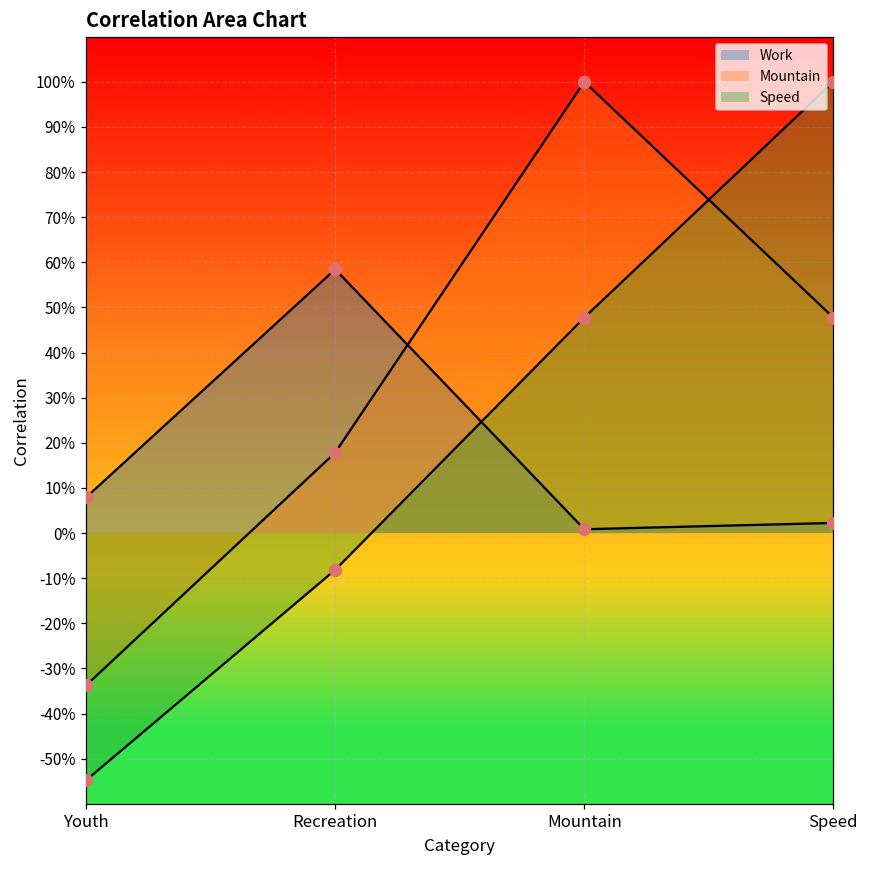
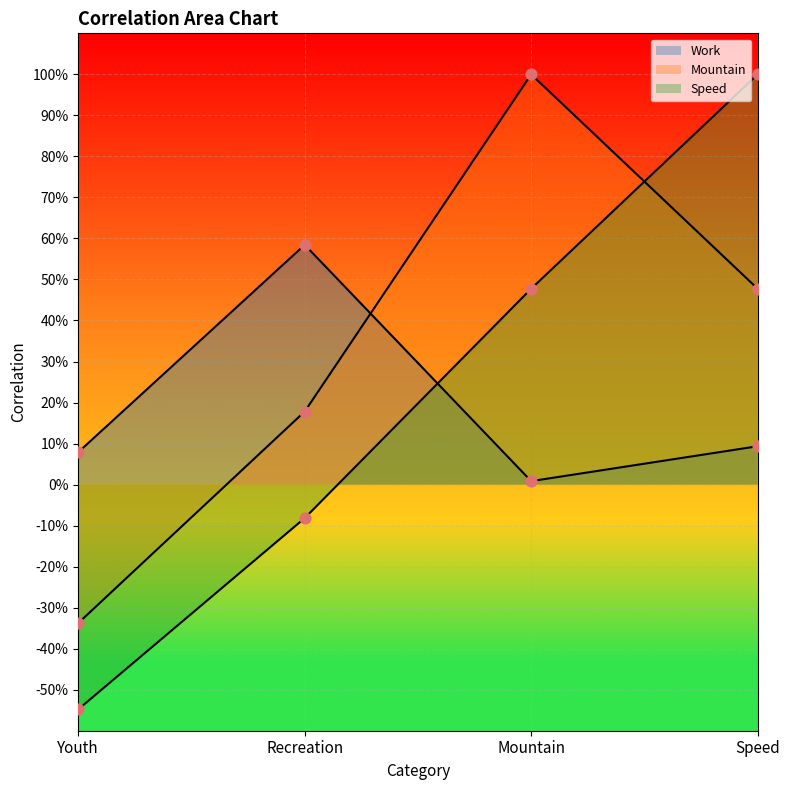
  {
    "Work": {
      "Youth": "8%",
      "Recreation": "58%",
      "Mountain": "1%",
-     "Speed": "2%"
+     "Speed": "9%"
    }
  }
